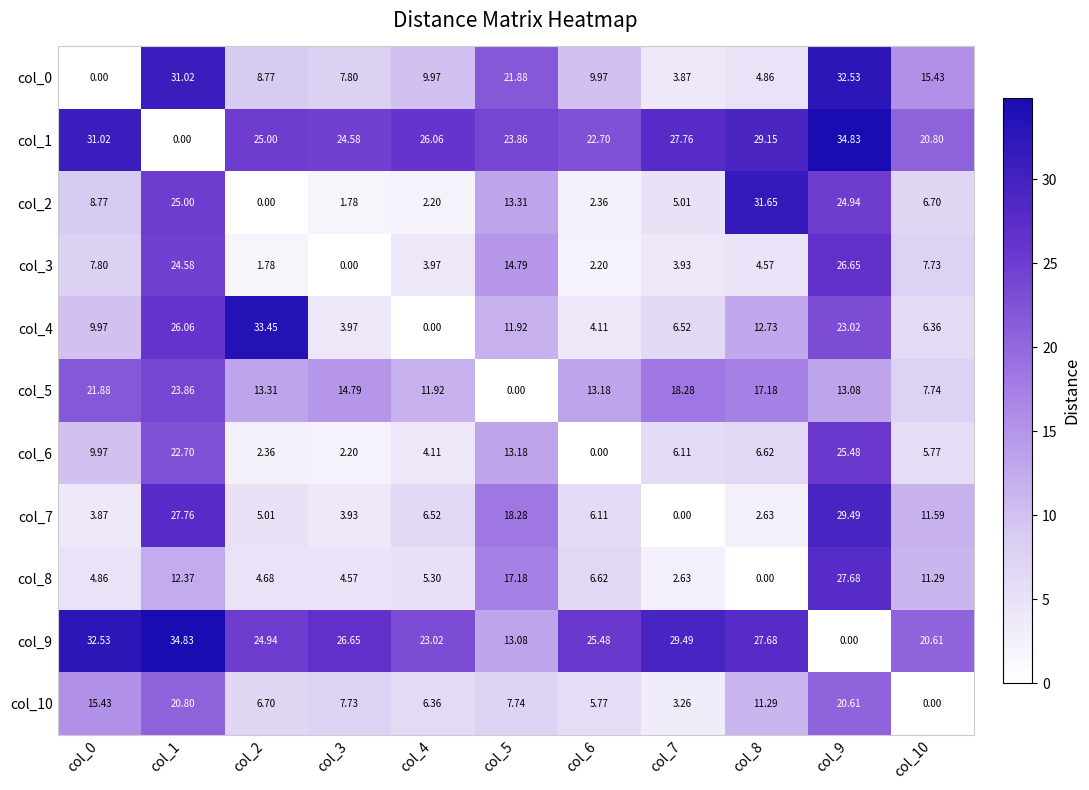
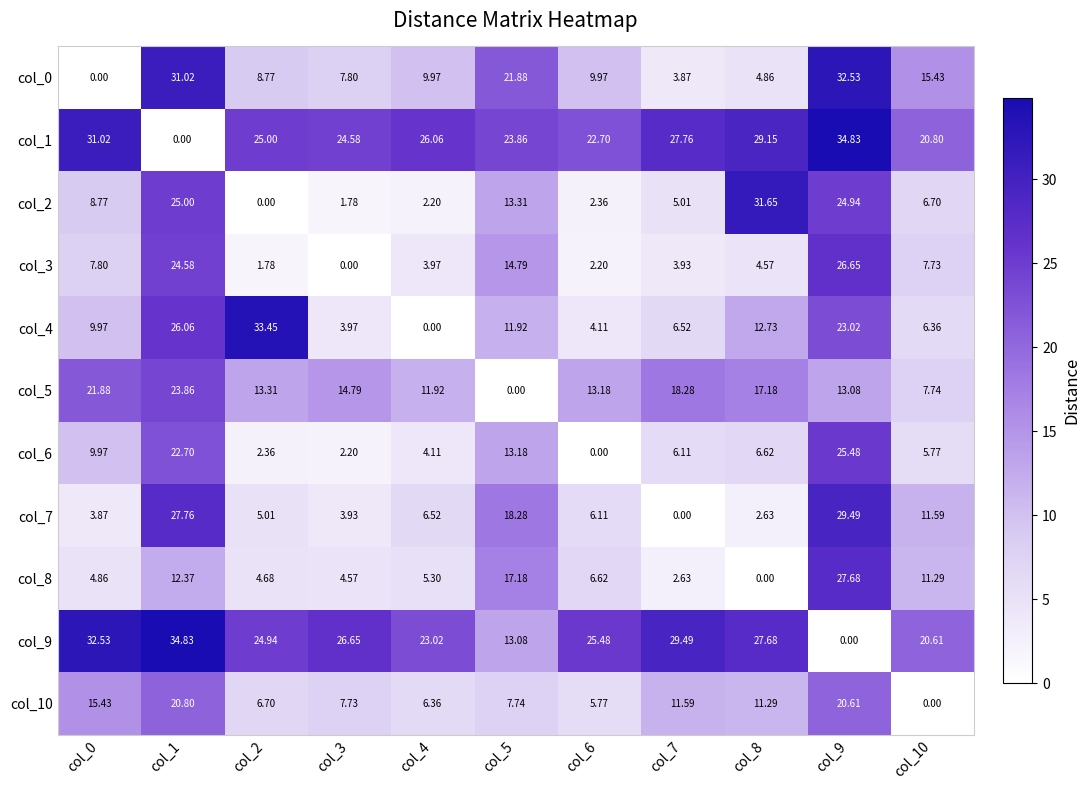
  {
    "col_0": {
      "col_0": 0.00,
      "col_1": 31.02,
      "col_2": 8.77,
      "col_3": 7.80,
      "col_4": 9.97,
      "col_5": 21.88,
      "col_6": 9.97,
      "col_7": 3.87,
      "col_8": 4.86,
      "col_9": 32.53,
      "col_10": 15.43
    },
    "col_1": {
      "col_0": 31.02,
      "col_1": 0.00,
      "col_2": 25.00,
      "col_3": 24.58,
      "col_4": 26.06,
      "col_5": 23.86,
      "col_6": 22.70,
      "col_7": 27.76,
      "col_8": 29.15,
      "col_9": 34.83,
      "col_10": 20.80
    },
    "col_2": {
      "col_0": 8.77,
      "col_1": 25.00,
      "col_2": 0.00,
      "col_3": 1.78,
      "col_4": 2.20,
      "col_5": 13.31,
      "col_6": 2.36,
      "col_7": 5.01,
      "col_8": 31.65,
      "col_9": 24.94,
      "col_10": 6.70
    },
    "col_3": {
      "col_0": 7.80,
      "col_1": 24.58,
      "col_2": 1.78,
      "col_3": 0.00,
      "col_4": 3.97,
      "col_5": 14.79,
      "col_6": 2.20,
      "col_7": 3.93,
      "col_8": 4.57,
      "col_9": 26.65,
      "col_10": 7.73
    },
    "col_4": {
      "col_0": 9.97,
      "col_1": 26.06,
      "col_2": 33.45,
      "col_3": 3.97,
      "col_4": 0.00,
      "col_5": 11.92,
      "col_6": 4.11,
      "col_7": 6.52,
      "col_8": 12.73,
      "col_9": 23.02,
      "col_10": 6.36
    },
    "col_5": {
      "col_0": 21.88,
      "col_1": 23.86,
      "col_2": 13.31,
      "col_3": 14.79,
      "col_4": 11.92,
      "col_5": 0.00,
      "col_6": 13.18,
      "col_7": 18.28,
      "col_8": 17.18,
      "col_9": 13.08,
      "col_10": 7.74
    },
    "col_6": {
      "col_0": 9.97,
      "col_1": 22.70,
      "col_2": 2.36,
      "col_3": 2.20,
      "col_4": 4.11,
      "col_5": 13.18,
      "col_6": 0.00,
      "col_7": 6.11,
      "col_8": 6.62,
      "col_9": 25.48,
      "col_10": 5.77
    },
    "col_7": {
      "col_0": 3.87,
      "col_1": 27.76,
      "col_2": 5.01,
      "col_3": 3.93,
      "col_4": 6.52,
      "col_5": 18.28,
      "col_6": 6.11,
      "col_7": 0.00,
      "col_8": 2.63,
      "col_9": 29.49,
      "col_10": 11.59
    },
    "col_8": {
      "col_0": 4.86,
      "col_1": 12.37,
      "col_2": 4.68,
      "col_3": 4.57,
      "col_4": 5.30,
      "col_5": 17.18,
      "col_6": 6.62,
      "col_7": 2.63,
      "col_8": 0.00,
      "col_9": 27.68,
      "col_10": 11.29
    },
    "col_9": {
      "col_0": 32.53,
      "col_1": 34.83,
      "col_2": 24.94,
      "col_3": 26.65,
      "col_4": 23.02,
      "col_5": 13.08,
      "col_6": 25.48,
      "col_7": 29.49,
      "col_8": 27.68,
      "col_9": 0.00,
      "col_10": 20.61
    },
    "col_10": {
      "col_0": 15.43,
      "col_1": 20.80,
      "col_2": 6.70,
      "col_3": 7.73,
      "col_4": 6.36,
      "col_5": 7.74,
      "col_6": 5.77,
-     "col_7": 3.26,
+     "col_7": 11.59,
      "col_8": 11.29,
      "col_9": 20.61,
      "col_10": 0.00
    }
  }
